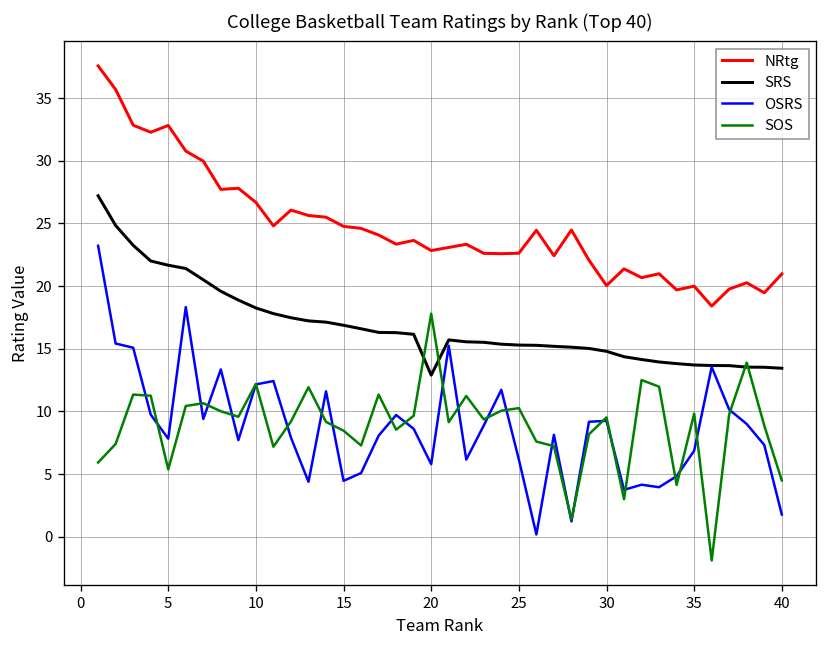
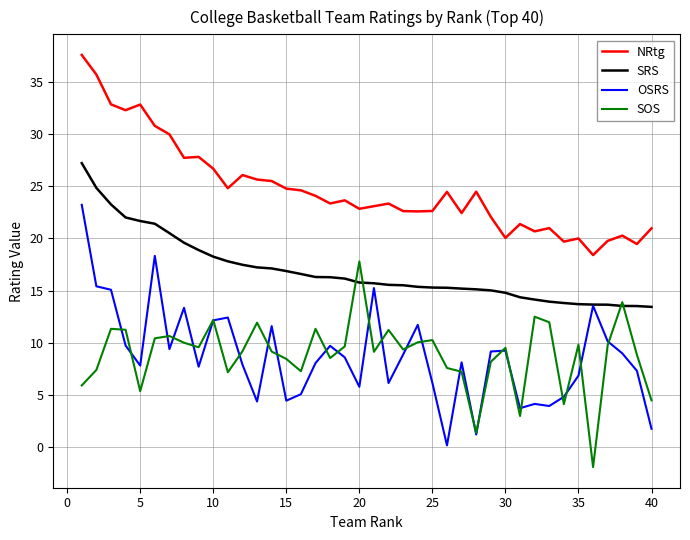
  {
    "NRtg": {
      "5": 32.8,
      "10": 26.7,
      "15": 24.8,
      "20": 22.8,
      "25": 22.6,
      "30": 20.0,
      "35": 20.0,
      "40": 21.0
    },
    "SRS": {
      "5": 21.7,
      "10": 18.3,
      "15": 16.9,
-     "20": 12.9,
+     "20": 15.8,
      "25": 15.3,
      "30": 14.8,
      "35": 13.7,
      "40": 13.4
    },
    "OSRS": {
      "5": 7.8,
      "15": 4.5,
      "20": 5.8,
      "25": 6.2,
      "30": 9.3,
      "35": 6.9,
      "40": 1.8
    },
    "SOS": {
      "5": 5.4,
      "15": 8.5,
      "20": 17.8,
      "25": 10.3,
      "30": 9.5,
      "35": 9.8,
      "40": 4.5
    }
  }
